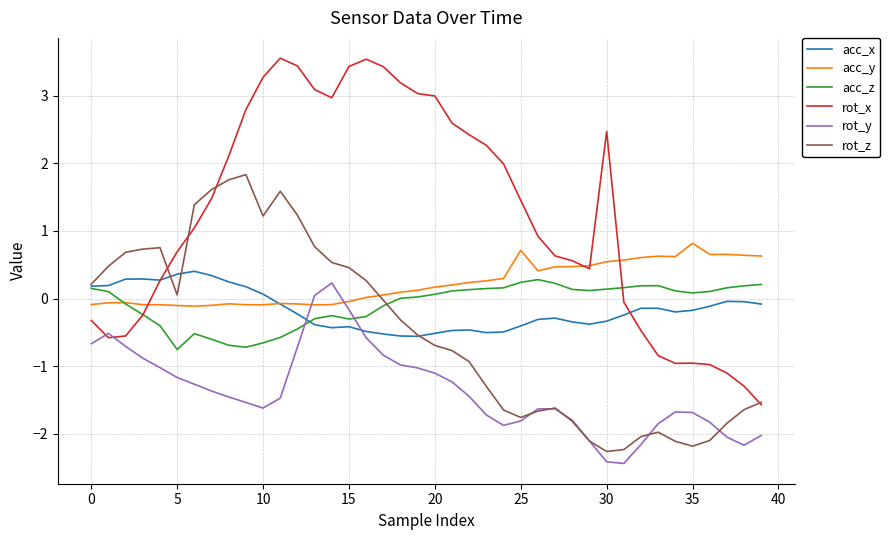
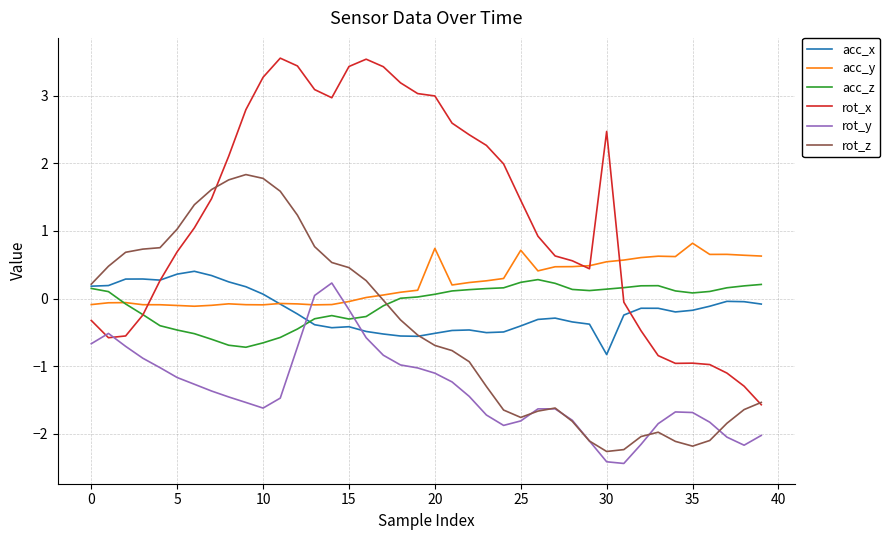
  {
    "acc_x": {
      "5": 0.4,
      "10": 0.1,
      "15": -0.4,
      "20": -0.5,
      "25": -0.4,
-     "30": -0.3,
+     "30": -0.8,
      "35": -0.2
    },
    "acc_y": {
      "0": -0.1,
      "5": -0.1,
      "10": -0.1,
      "15": 0.0,
-     "20": 0.2,
+     "20": 0.7,
      "25": 0.7,
      "30": 0.5,
      "35": 0.8
    },
    "acc_z": {
-     "5": -0.8,
+     "5": -0.5,
      "10": -0.7,
      "15": -0.3,
      "20": 0.1,
      "25": 0.2,
      "30": 0.1,
      "35": 0.1
    },
    "rot_x": {
      "0": -0.3,
      "5": 0.7,
      "10": 3.3,
      "15": 3.4,
      "20": 3.0,
      "25": 1.5,
      "30": 2.5,
      "35": -1.0
    },
    "rot_y": {
      "0": -0.7,
      "5": -1.2,
      "10": -1.6,
      "15": -0.2,
      "20": -1.1,
      "25": -1.8,
      "30": -2.4,
      "35": -1.7
    },
    "rot_z": {
-     "5": 0.1,
-     "10": 1.2,
+     "5": 1.0,
+     "10": 1.8,
      "15": 0.5,
      "20": -0.7,
      "25": -1.8,
      "30": -2.3,
      "35": -2.2
    }
  }
